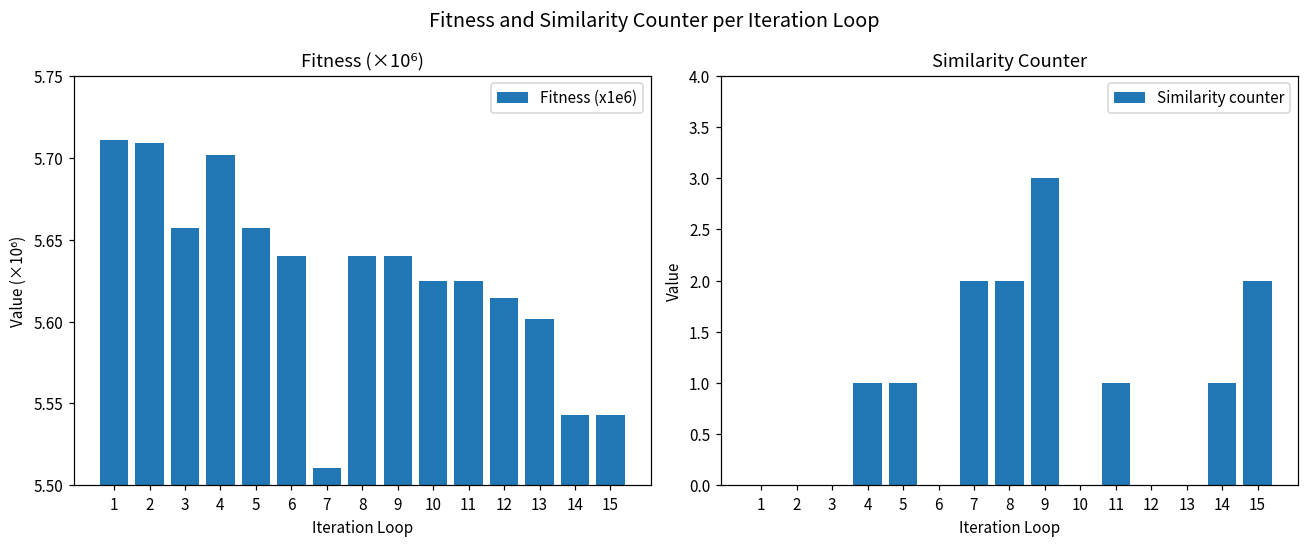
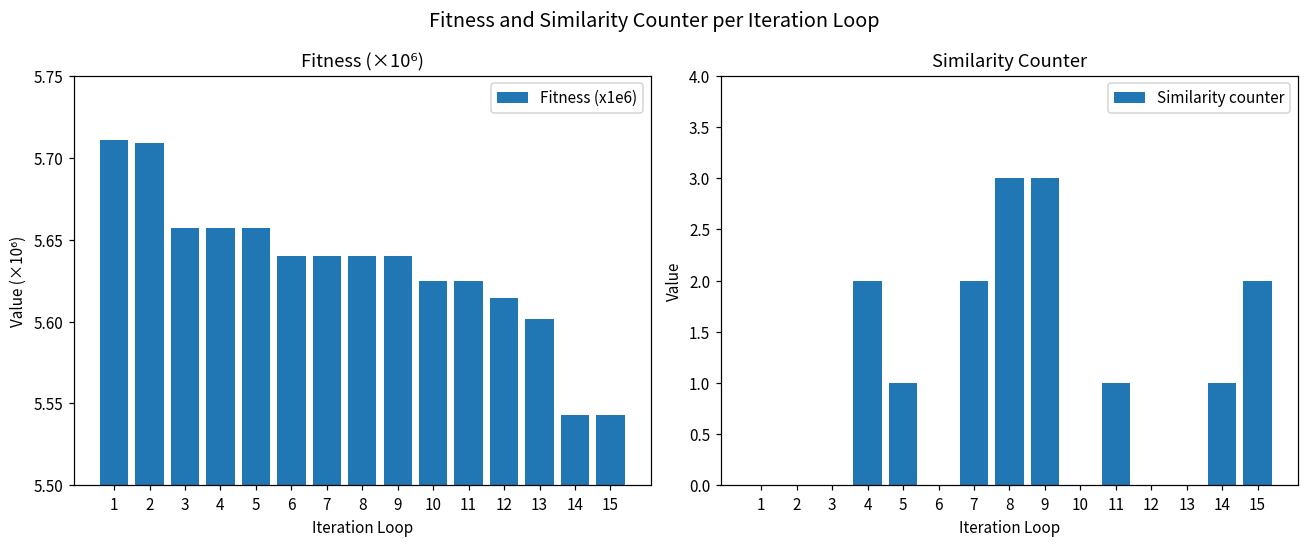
  {
    "Fitness (×10⁶)": {
      "1": 5.711,
      "2": 5.709,
      "3": 5.657,
-     "4": 5.701,
+     "4": 5.657,
      "5": 5.657,
      "6": 5.640,
-     "7": 5.510,
+     "7": 5.640,
      "8": 5.640,
      "9": 5.640,
      "10": 5.625,
      "11": 5.625,
      "12": 5.614,
      "13": 5.601,
      "14": 5.543,
      "15": 5.543
    },
    "Similarity Counter": {
      "1": 0,
      "2": 0,
      "3": 0,
-     "4": 1,
+     "4": 2,
      "5": 1,
      "6": 0,
      "7": 2,
-     "8": 2,
+     "8": 3,
      "9": 3,
      "10": 0,
      "11": 1,
      "12": 0,
      "13": 0,
      "14": 1,
      "15": 2
    }
  }
